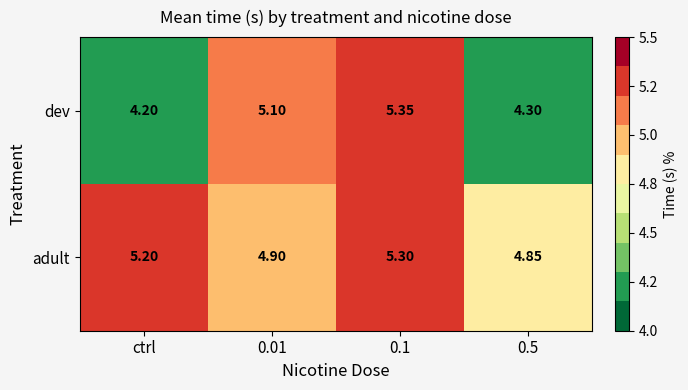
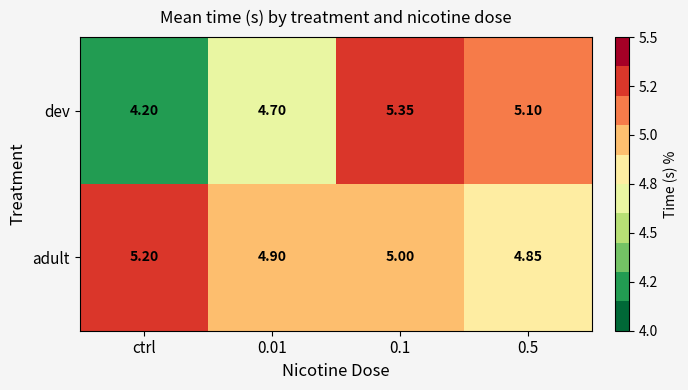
  {
    "dev": {
      "ctrl": 4.20,
-     "0.01": 5.10,
+     "0.01": 4.70,
      "0.1": 5.35,
-     "0.5": 4.30
+     "0.5": 5.10
    },
    "adult": {
      "ctrl": 5.20,
      "0.01": 4.90,
-     "0.1": 5.30,
+     "0.1": 5.00,
      "0.5": 4.85
    }
  }
